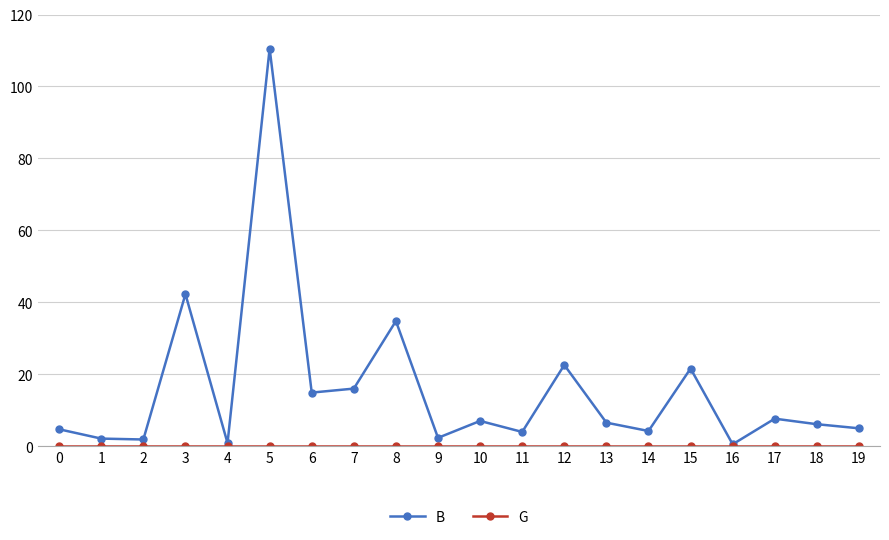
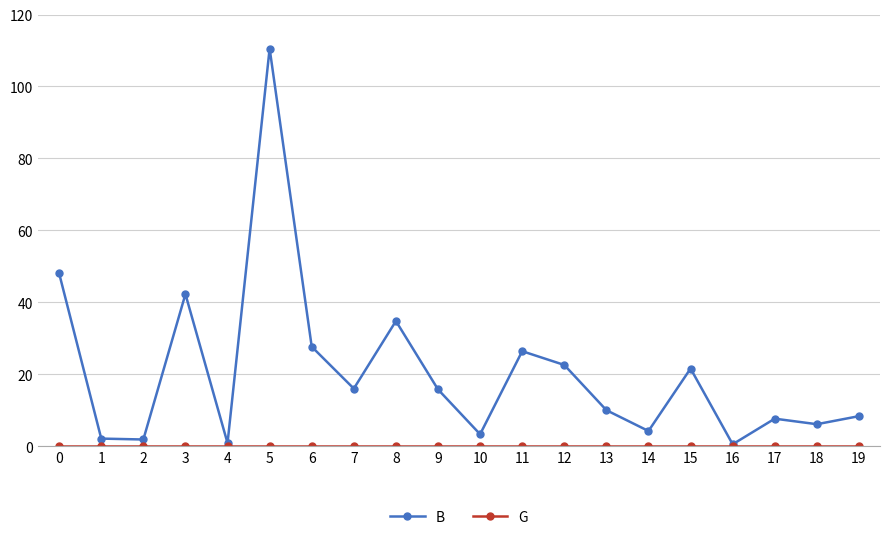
  {
    "B": {
-     "0": 5,
+     "0": 48,
      "1": 2,
      "2": 2,
      "3": 42,
      "4": 1,
      "5": 111,
-     "6": 15,
+     "6": 28,
      "7": 16,
      "8": 35,
-     "9": 2,
-     "10": 7,
-     "11": 4,
+     "9": 16,
+     "10": 3,
+     "11": 26,
      "12": 23,
-     "13": 7,
+     "13": 10,
      "14": 4,
      "15": 22,
      "17": 8,
      "18": 6,
-     "19": 5
+     "19": 8
    },
    "G": {
      "0": 0,
      "1": 0,
      "2": 0,
      "3": 0,
      "4": 0,
      "5": 0,
      "6": 0,
      "7": 0,
      "8": 0,
      "9": 0,
      "10": 0,
      "11": 0,
      "12": 0,
      "13": 0,
      "14": 0,
      "15": 0,
      "17": 0,
      "18": 0,
      "19": 0
    }
  }
